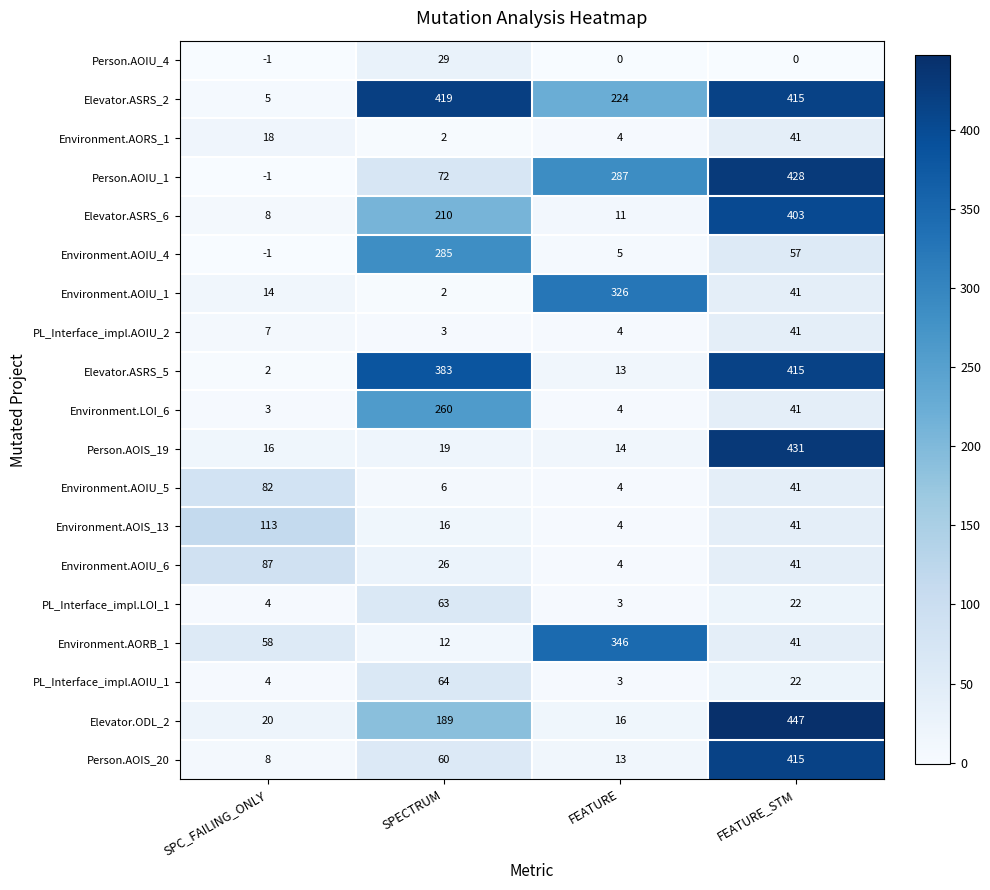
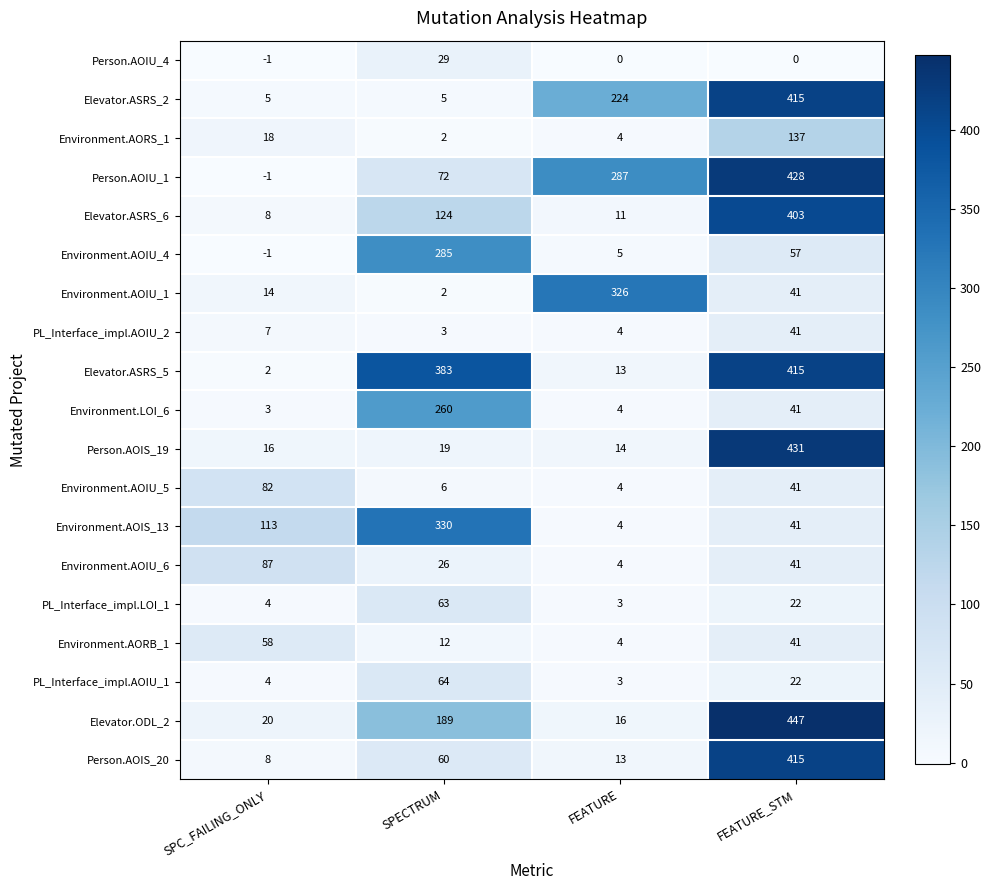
  {
    "Person.AOIU_4": {
      "SPC_FAILING_ONLY": -1,
      "SPECTRUM": 29,
      "FEATURE": 0,
      "FEATURE_STM": 0
    },
    "Elevator.ASRS_2": {
      "SPC_FAILING_ONLY": 5,
-     "SPECTRUM": 419,
+     "SPECTRUM": 5,
      "FEATURE": 224,
      "FEATURE_STM": 415
    },
    "Environment.AORS_1": {
      "SPC_FAILING_ONLY": 18,
      "SPECTRUM": 2,
      "FEATURE": 4,
-     "FEATURE_STM": 41
+     "FEATURE_STM": 137
    },
    "Person.AOIU_1": {
      "SPC_FAILING_ONLY": -1,
      "SPECTRUM": 72,
      "FEATURE": 287,
      "FEATURE_STM": 428
    },
    "Elevator.ASRS_6": {
      "SPC_FAILING_ONLY": 8,
-     "SPECTRUM": 210,
+     "SPECTRUM": 124,
      "FEATURE": 11,
      "FEATURE_STM": 403
    },
    "Environment.AOIU_4": {
      "SPC_FAILING_ONLY": -1,
      "SPECTRUM": 285,
      "FEATURE": 5,
      "FEATURE_STM": 57
    },
    "Environment.AOIU_1": {
      "SPC_FAILING_ONLY": 14,
      "SPECTRUM": 2,
      "FEATURE": 326,
      "FEATURE_STM": 41
    },
    "PL_Interface_impl.AOIU_2": {
      "SPC_FAILING_ONLY": 7,
      "SPECTRUM": 3,
      "FEATURE": 4,
      "FEATURE_STM": 41
    },
    "Elevator.ASRS_5": {
      "SPC_FAILING_ONLY": 2,
      "SPECTRUM": 383,
      "FEATURE": 13,
      "FEATURE_STM": 415
    },
    "Environment.LOI_6": {
      "SPC_FAILING_ONLY": 3,
      "SPECTRUM": 260,
      "FEATURE": 4,
      "FEATURE_STM": 41
    },
    "Person.AOIS_19": {
      "SPC_FAILING_ONLY": 16,
      "SPECTRUM": 19,
      "FEATURE": 14,
      "FEATURE_STM": 431
    },
    "Environment.AOIU_5": {
      "SPC_FAILING_ONLY": 82,
      "SPECTRUM": 6,
      "FEATURE": 4,
      "FEATURE_STM": 41
    },
    "Environment.AOIS_13": {
      "SPC_FAILING_ONLY": 113,
-     "SPECTRUM": 16,
+     "SPECTRUM": 330,
      "FEATURE": 4,
      "FEATURE_STM": 41
    },
    "Environment.AOIU_6": {
      "SPC_FAILING_ONLY": 87,
      "SPECTRUM": 26,
      "FEATURE": 4,
      "FEATURE_STM": 41
    },
    "PL_Interface_impl.LOI_1": {
      "SPC_FAILING_ONLY": 4,
      "SPECTRUM": 63,
      "FEATURE": 3,
      "FEATURE_STM": 22
    },
    "Environment.AORB_1": {
      "SPC_FAILING_ONLY": 58,
      "SPECTRUM": 12,
-     "FEATURE": 346,
+     "FEATURE": 4,
      "FEATURE_STM": 41
    },
    "PL_Interface_impl.AOIU_1": {
      "SPC_FAILING_ONLY": 4,
      "SPECTRUM": 64,
      "FEATURE": 3,
      "FEATURE_STM": 22
    },
    "Elevator.ODL_2": {
      "SPC_FAILING_ONLY": 20,
      "SPECTRUM": 189,
      "FEATURE": 16,
      "FEATURE_STM": 447
    },
    "Person.AOIS_20": {
      "SPC_FAILING_ONLY": 8,
      "SPECTRUM": 60,
      "FEATURE": 13,
      "FEATURE_STM": 415
    }
  }
